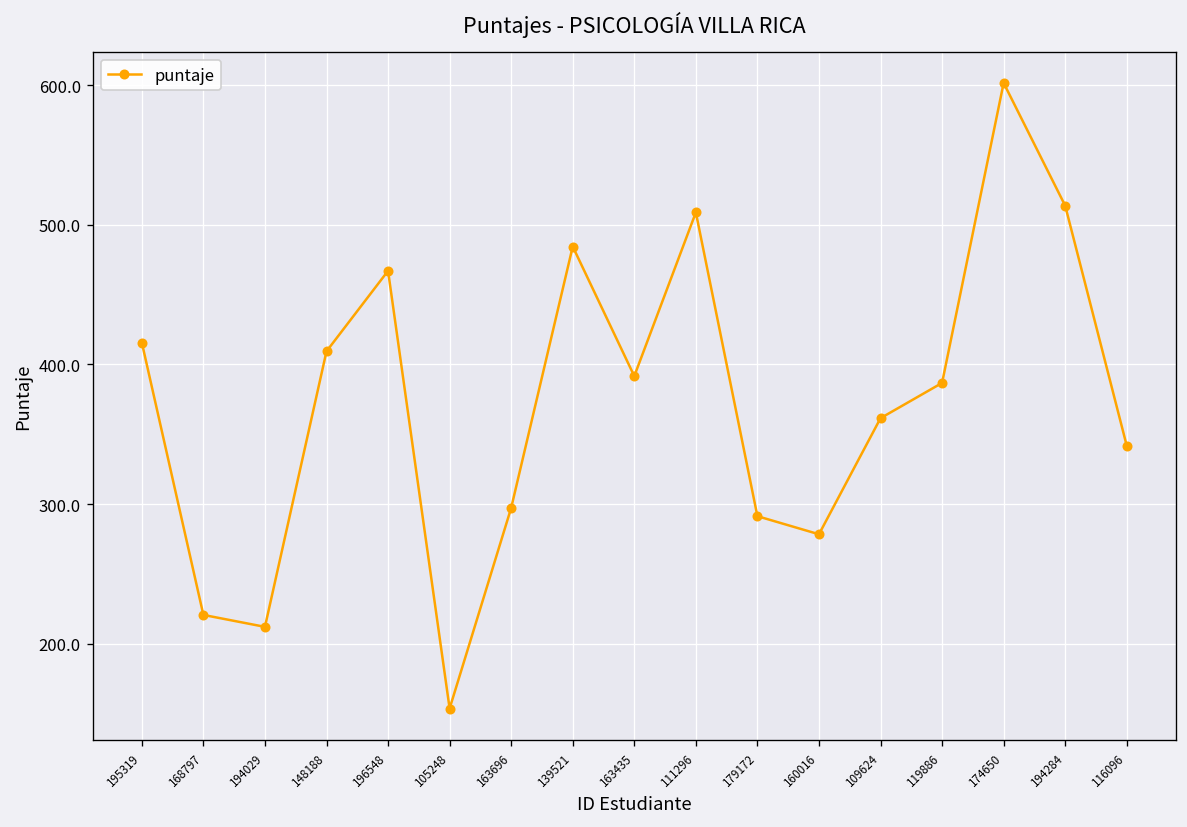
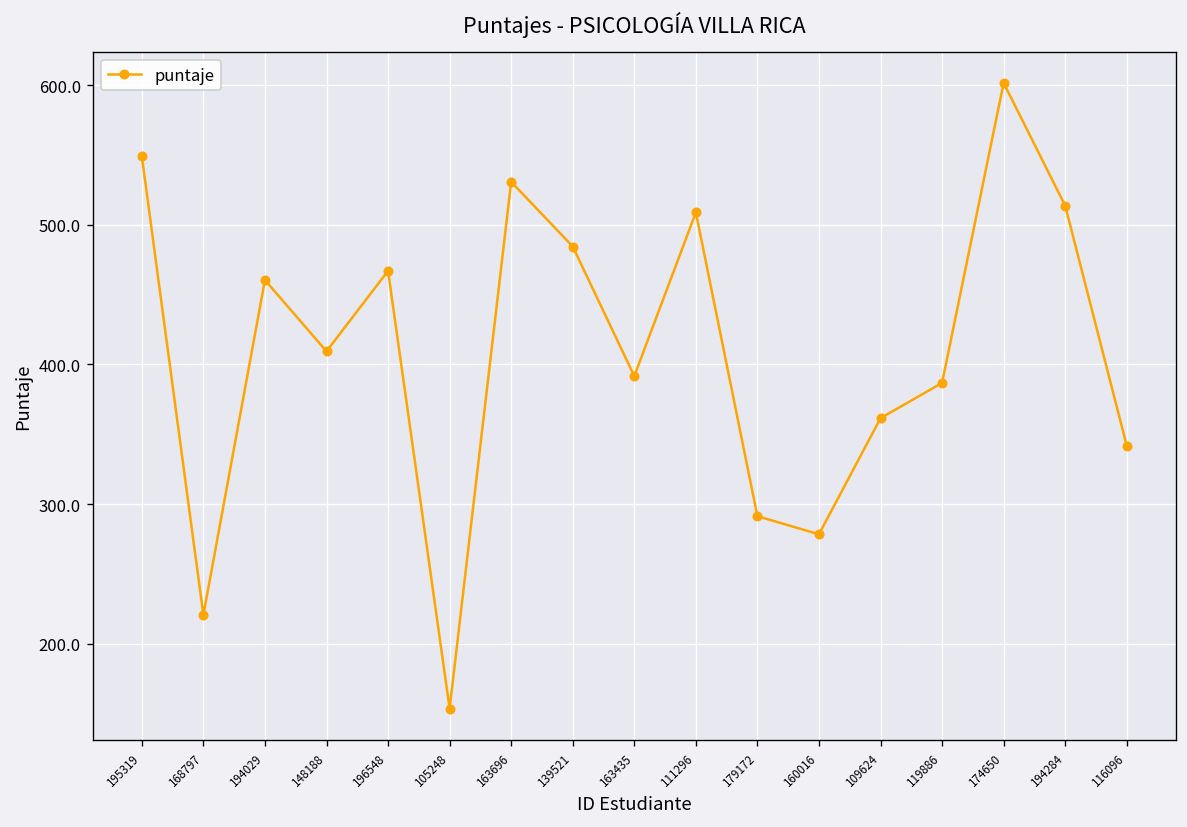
  {
-   "195319": 416,
+   "195319": 549,
    "168797": 221,
-   "194029": 212,
+   "194029": 460,
    "148188": 409,
    "196548": 467,
    "105248": 154,
-   "163696": 297,
+   "163696": 531,
    "139521": 484,
    "163435": 392,
    "111296": 509,
    "179172": 291,
    "160016": 278,
    "109624": 362,
    "119886": 387,
    "174650": 602,
    "194284": 514,
    "116096": 342
  }
